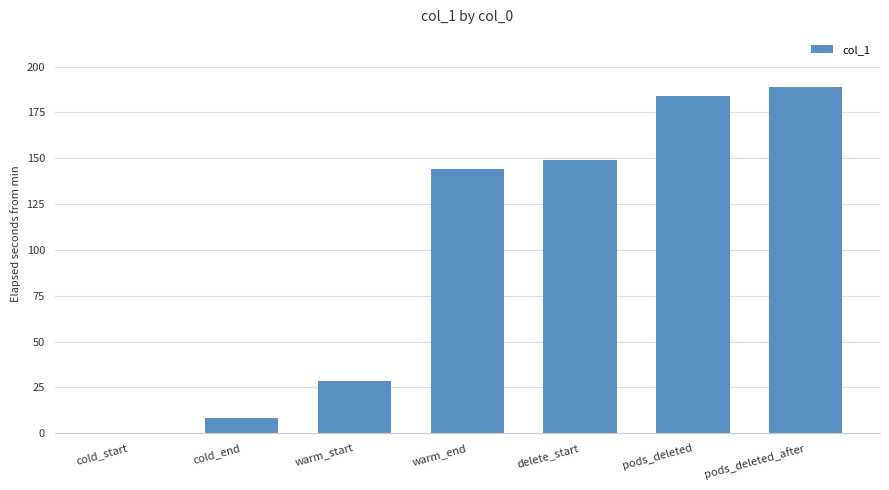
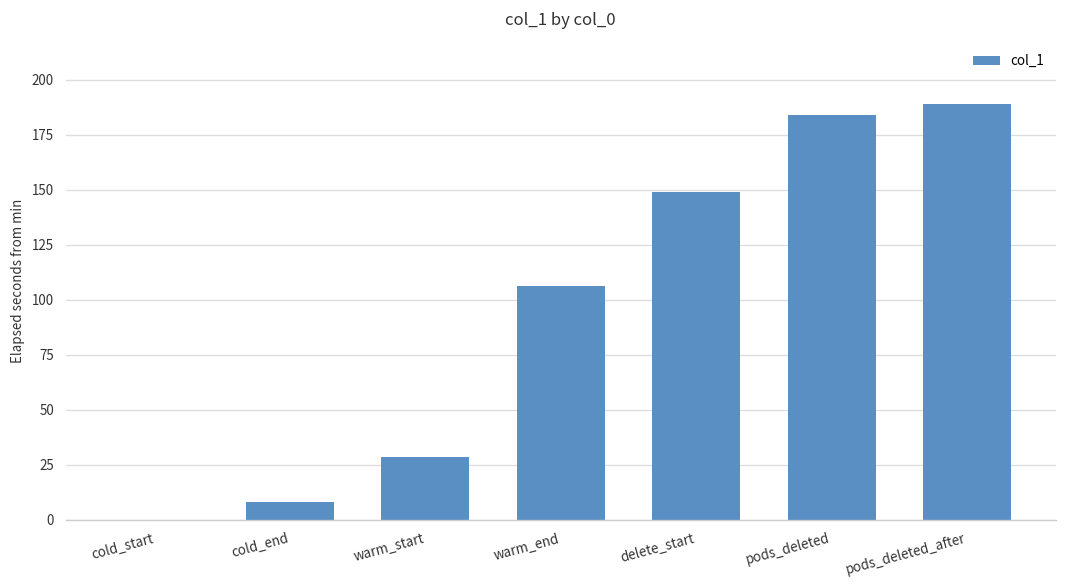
  {
    "cold_start": 0,
    "cold_end": 8,
    "warm_start": 29,
-   "warm_end": 144,
+   "warm_end": 106,
    "delete_start": 149,
    "pods_deleted": 184,
    "pods_deleted_after": 189
  }
